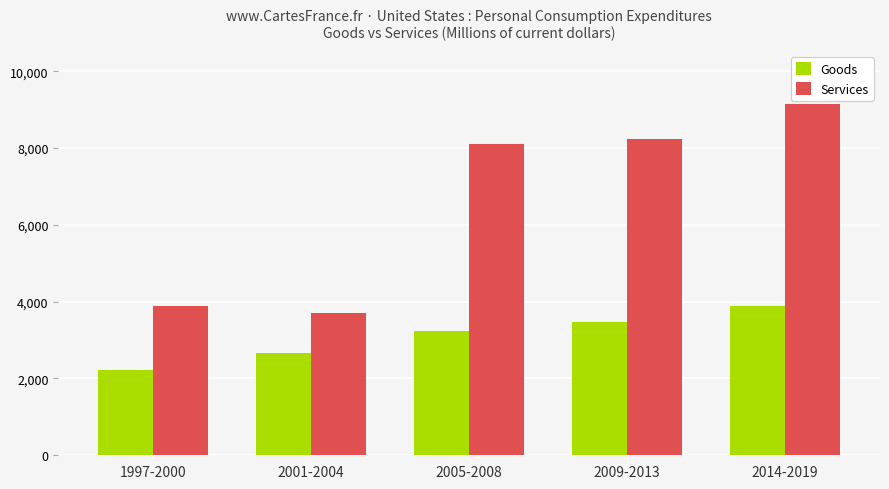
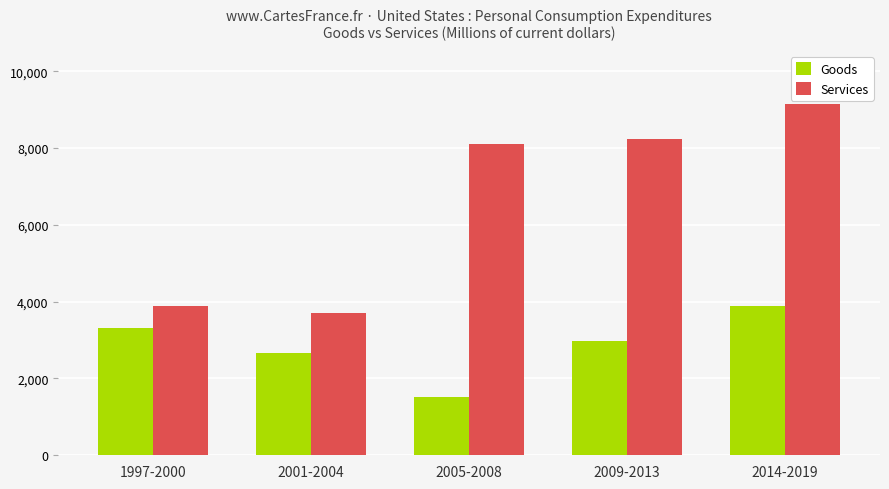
  {
    "Goods": {
-     "1997-2000": "2,200",
+     "1997-2000": "3,300",
      "2001-2004": "2,700",
-     "2005-2008": "3,200",
-     "2009-2013": "3,500",
+     "2005-2008": "1,500",
+     "2009-2013": "3,000",
      "2014-2019": "3,900"
    },
    "Services": {
      "1997-2000": "3,900",
      "2001-2004": "3,700",
      "2005-2008": "8,100",
      "2009-2013": "8,200",
      "2014-2019": "9,200"
    }
  }
